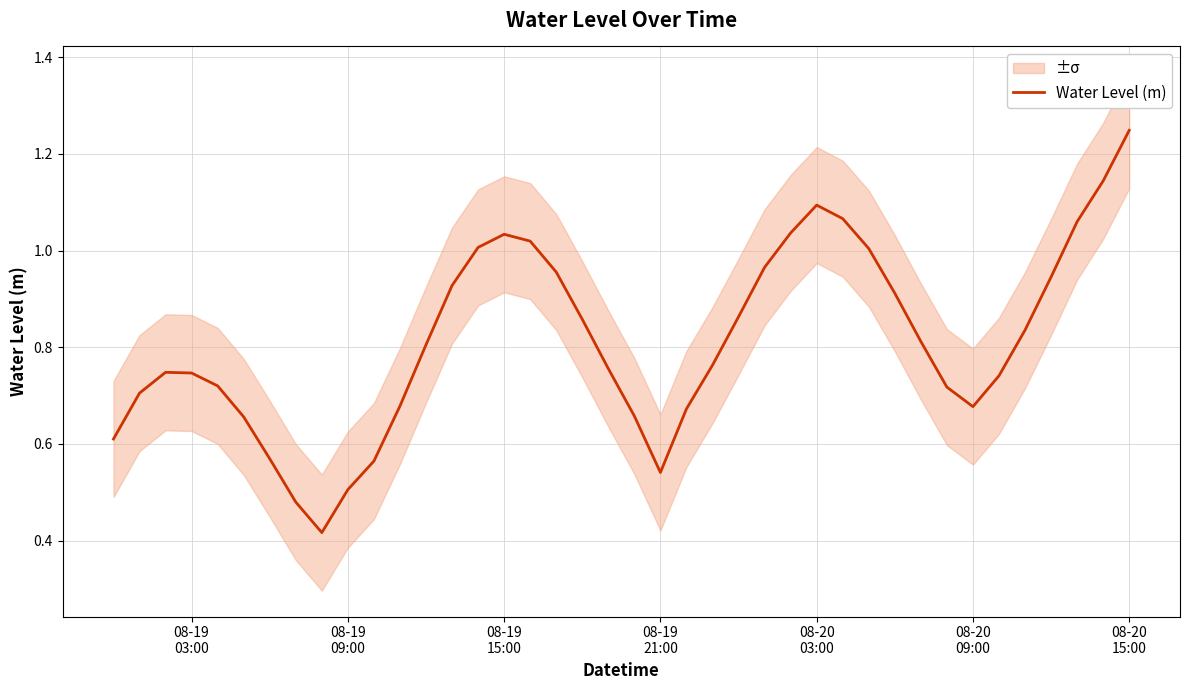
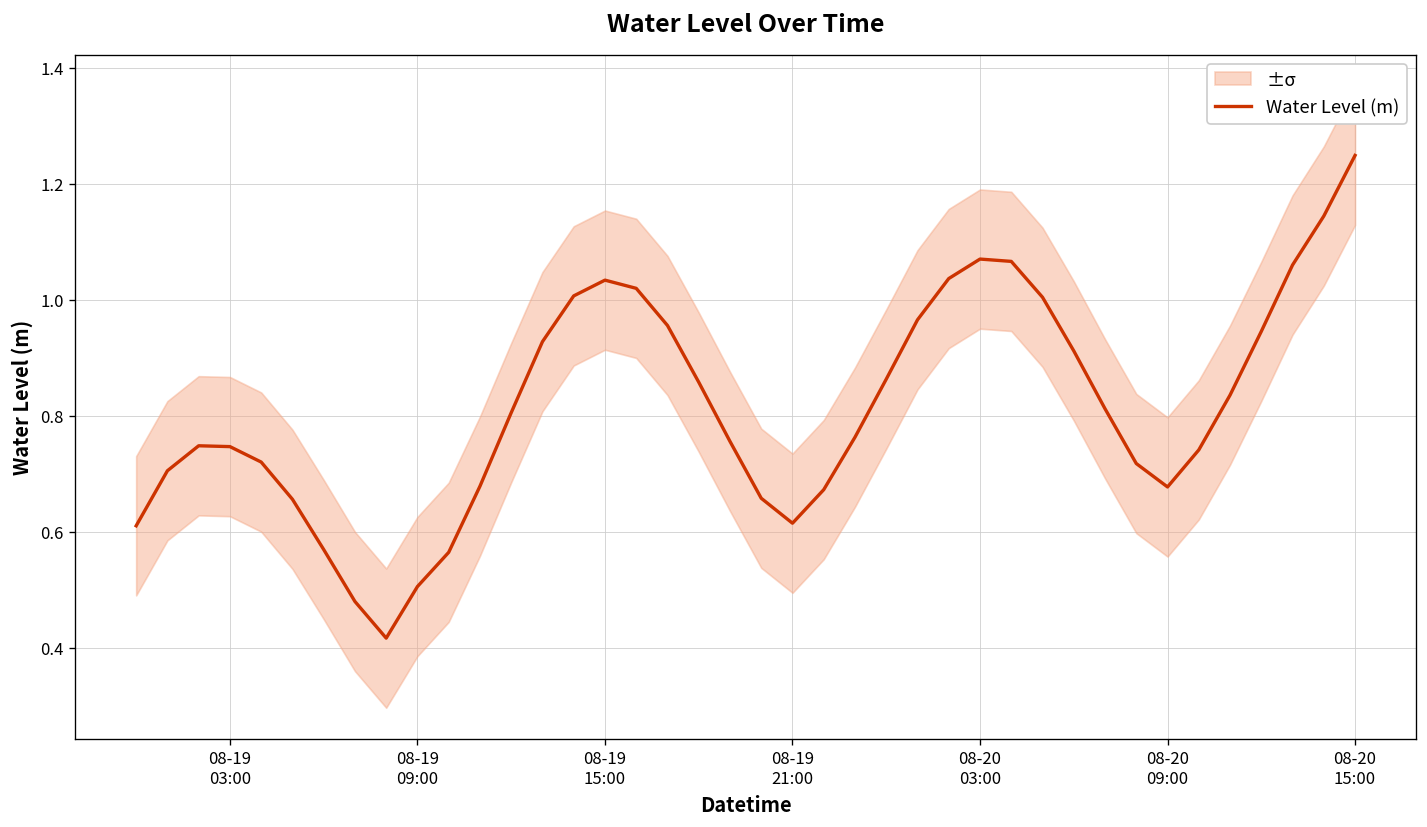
  {
    "Water Level (m)": {
      "08-19 03:00": 0.75,
      "08-19 09:00": 0.51,
      "08-19 15:00": 1.03,
-     "08-19 21:00": 0.54,
-     "08-20 03:00": 1.09,
+     "08-19 21:00": 0.61,
+     "08-20 03:00": 1.07,
      "08-20 09:00": 0.68,
      "08-20 15:00": 1.25
    }
  }
